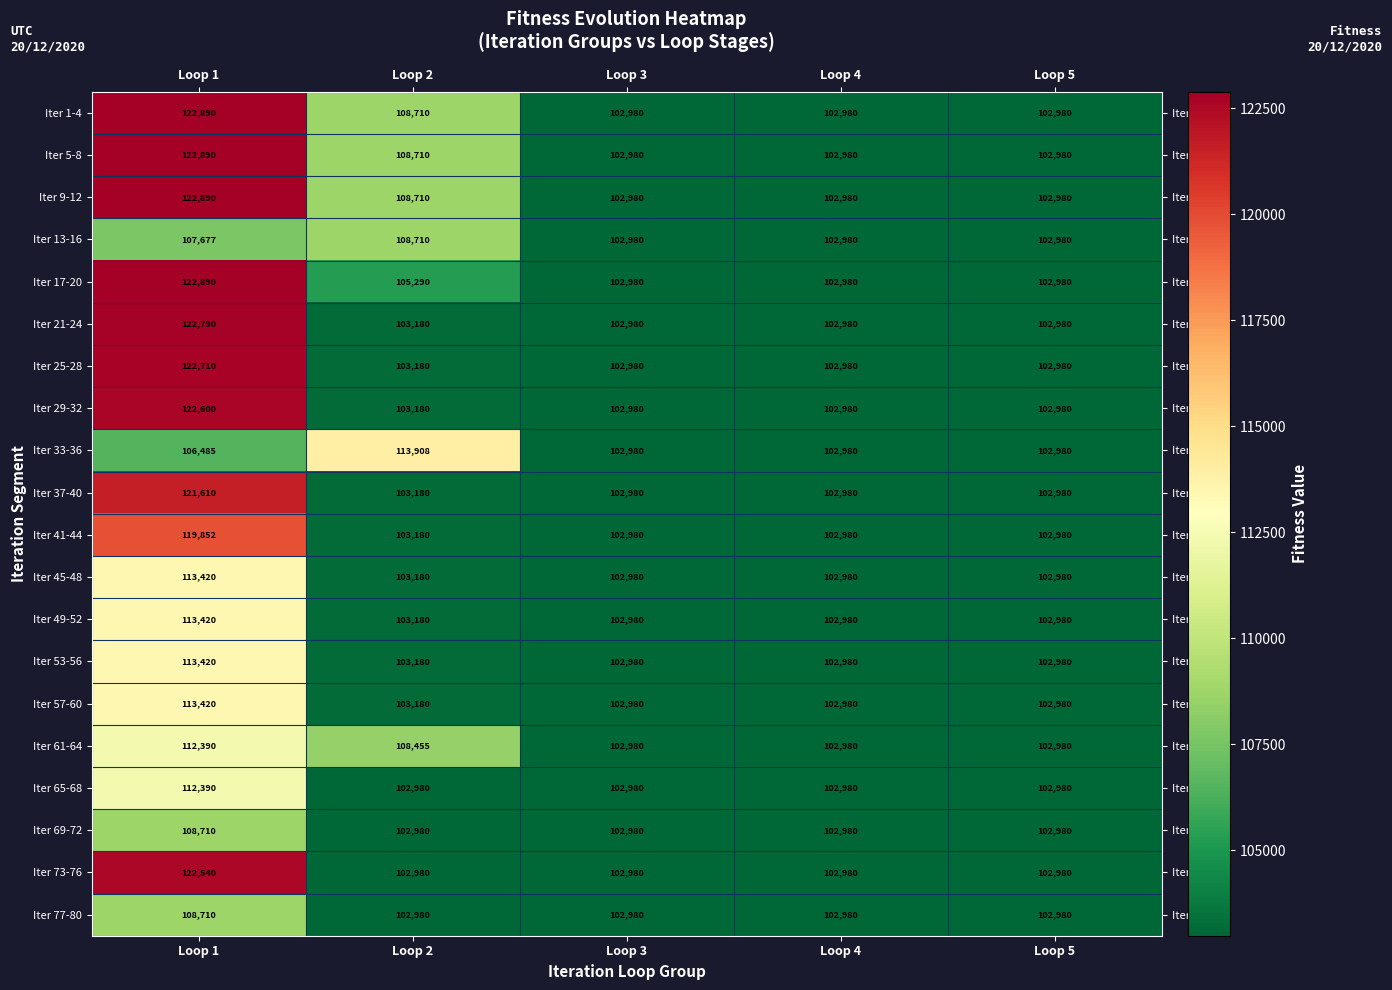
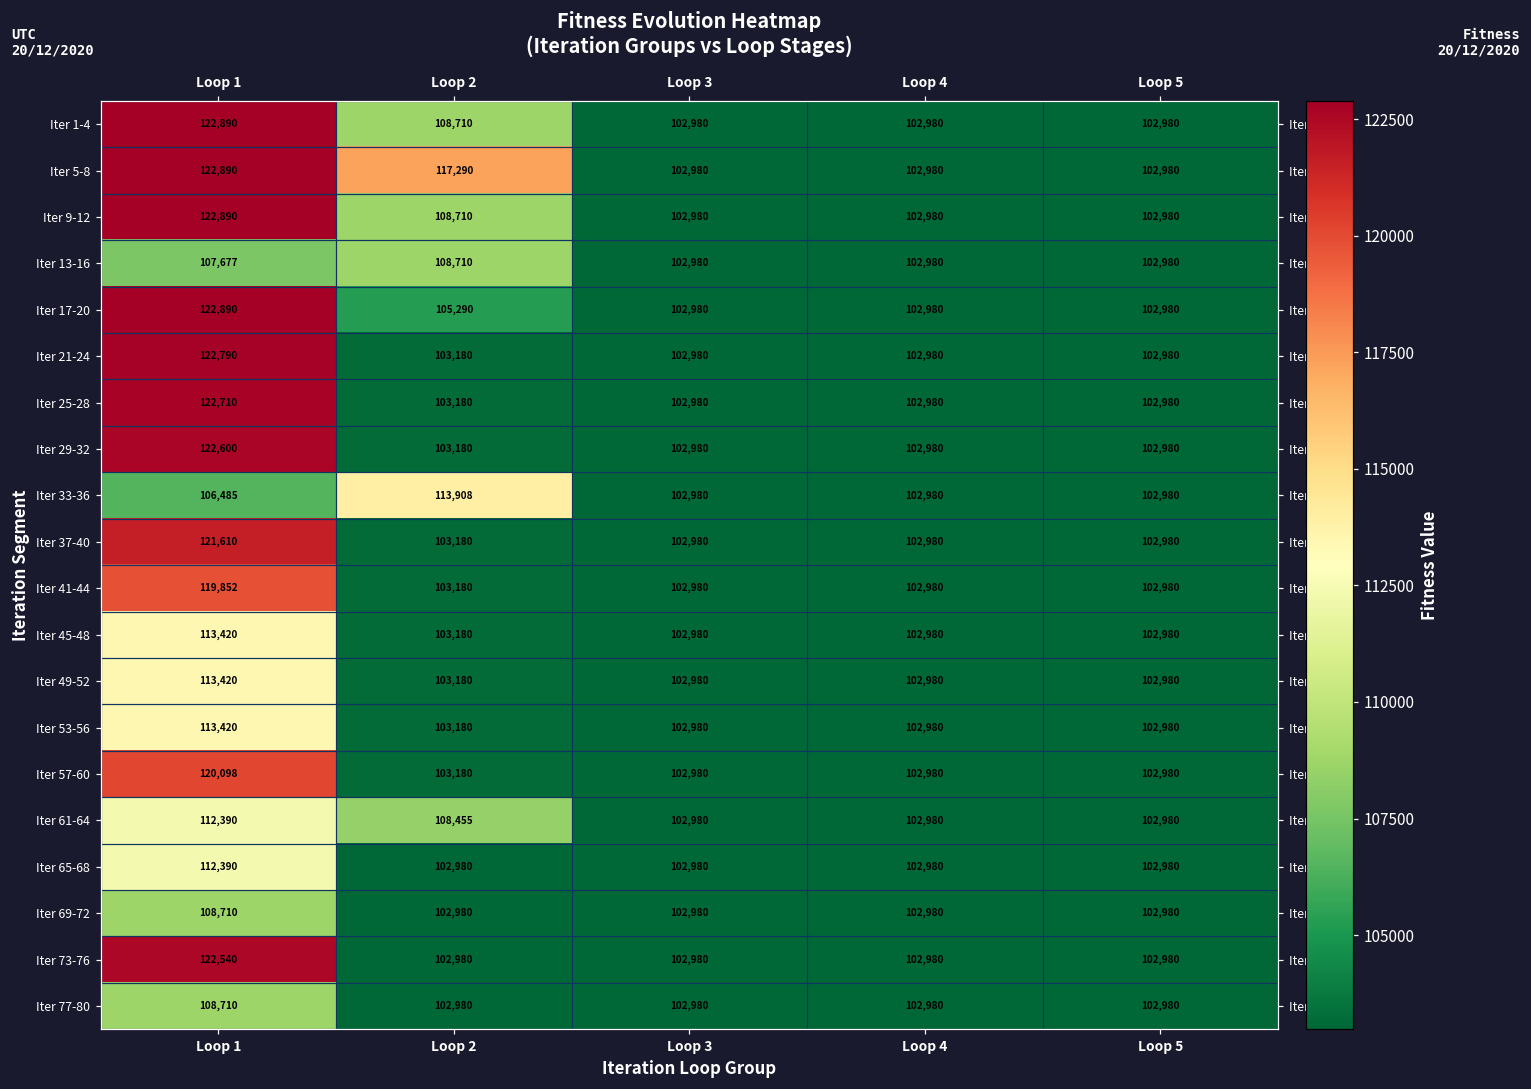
  {
    "Iter 1-4": {
      "Loop 1": "122,890",
      "Loop 2": "108,710",
      "Loop 3": "102,980",
      "Loop 4": "102,980",
      "Loop 5": "102,980"
    },
    "Iter 5-8": {
      "Loop 1": "122,890",
-     "Loop 2": "108,710",
+     "Loop 2": "117,290",
      "Loop 3": "102,980",
      "Loop 4": "102,980",
      "Loop 5": "102,980"
    },
    "Iter 9-12": {
      "Loop 1": "122,890",
      "Loop 2": "108,710",
      "Loop 3": "102,980",
      "Loop 4": "102,980",
      "Loop 5": "102,980"
    },
    "Iter 13-16": {
      "Loop 1": "107,677",
      "Loop 2": "108,710",
      "Loop 3": "102,980",
      "Loop 4": "102,980",
      "Loop 5": "102,980"
    },
    "Iter 17-20": {
      "Loop 1": "122,890",
      "Loop 2": "105,290",
      "Loop 3": "102,980",
      "Loop 4": "102,980",
      "Loop 5": "102,980"
    },
    "Iter 21-24": {
      "Loop 1": "122,790",
      "Loop 2": "103,180",
      "Loop 3": "102,980",
      "Loop 4": "102,980",
      "Loop 5": "102,980"
    },
    "Iter 25-28": {
      "Loop 1": "122,710",
      "Loop 2": "103,180",
      "Loop 3": "102,980",
      "Loop 4": "102,980",
      "Loop 5": "102,980"
    },
    "Iter 29-32": {
      "Loop 1": "122,600",
      "Loop 2": "103,180",
      "Loop 3": "102,980",
      "Loop 4": "102,980",
      "Loop 5": "102,980"
    },
    "Iter 33-36": {
      "Loop 1": "106,485",
      "Loop 2": "113,908",
      "Loop 3": "102,980",
      "Loop 4": "102,980",
      "Loop 5": "102,980"
    },
    "Iter 37-40": {
      "Loop 1": "121,610",
      "Loop 2": "103,180",
      "Loop 3": "102,980",
      "Loop 4": "102,980",
      "Loop 5": "102,980"
    },
    "Iter 41-44": {
      "Loop 1": "119,852",
      "Loop 2": "103,180",
      "Loop 3": "102,980",
      "Loop 4": "102,980",
      "Loop 5": "102,980"
    },
    "Iter 45-48": {
      "Loop 1": "113,420",
      "Loop 2": "103,180",
      "Loop 3": "102,980",
      "Loop 4": "102,980",
      "Loop 5": "102,980"
    },
    "Iter 49-52": {
      "Loop 1": "113,420",
      "Loop 2": "103,180",
      "Loop 3": "102,980",
      "Loop 4": "102,980",
      "Loop 5": "102,980"
    },
    "Iter 53-56": {
      "Loop 1": "113,420",
      "Loop 2": "103,180",
      "Loop 3": "102,980",
      "Loop 4": "102,980",
      "Loop 5": "102,980"
    },
    "Iter 57-60": {
-     "Loop 1": "113,420",
+     "Loop 1": "120,098",
      "Loop 2": "103,180",
      "Loop 3": "102,980",
      "Loop 4": "102,980",
      "Loop 5": "102,980"
    },
    "Iter 61-64": {
      "Loop 1": "112,390",
      "Loop 2": "108,455",
      "Loop 3": "102,980",
      "Loop 4": "102,980",
      "Loop 5": "102,980"
    },
    "Iter 65-68": {
      "Loop 1": "112,390",
      "Loop 2": "102,980",
      "Loop 3": "102,980",
      "Loop 4": "102,980",
      "Loop 5": "102,980"
    },
    "Iter 69-72": {
      "Loop 1": "108,710",
      "Loop 2": "102,980",
      "Loop 3": "102,980",
      "Loop 4": "102,980",
      "Loop 5": "102,980"
    },
    "Iter 73-76": {
      "Loop 1": "122,540",
      "Loop 2": "102,980",
      "Loop 3": "102,980",
      "Loop 4": "102,980",
      "Loop 5": "102,980"
    },
    "Iter 77-80": {
      "Loop 1": "108,710",
      "Loop 2": "102,980",
      "Loop 3": "102,980",
      "Loop 4": "102,980",
      "Loop 5": "102,980"
    }
  }
